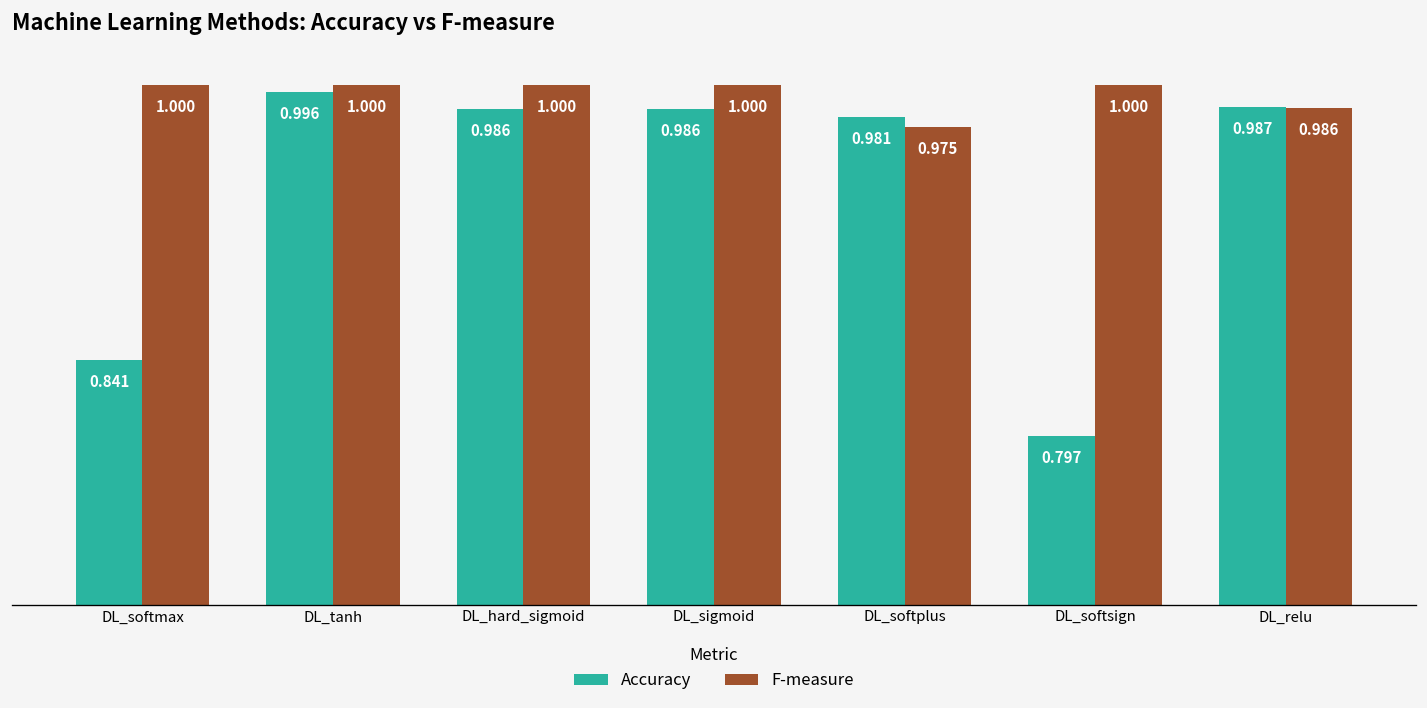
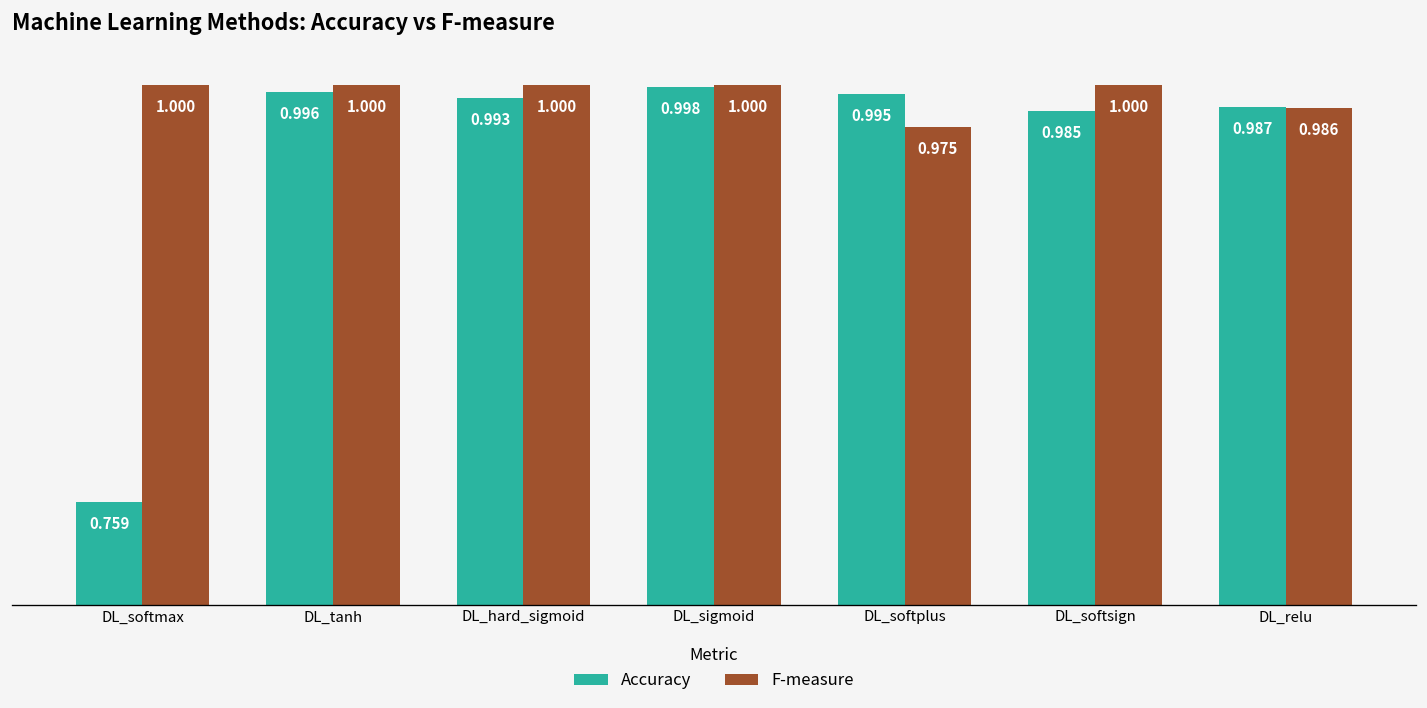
  {
    "Accuracy": {
-     "DL_softmax": 0.841,
+     "DL_softmax": 0.759,
      "DL_tanh": 0.996,
-     "DL_hard_sigmoid": 0.986,
-     "DL_sigmoid": 0.986,
-     "DL_softplus": 0.981,
-     "DL_softsign": 0.797,
+     "DL_hard_sigmoid": 0.993,
+     "DL_sigmoid": 0.998,
+     "DL_softplus": 0.995,
+     "DL_softsign": 0.985,
      "DL_relu": 0.987
    },
    "F-measure": {
      "DL_softmax": 1.000,
      "DL_tanh": 1.000,
      "DL_hard_sigmoid": 1.000,
      "DL_sigmoid": 1.000,
      "DL_softplus": 0.975,
      "DL_softsign": 1.000,
      "DL_relu": 0.986
    }
  }
